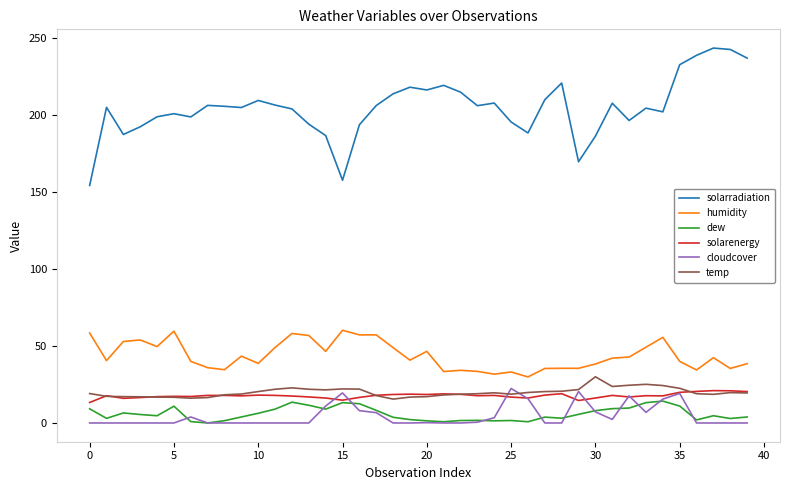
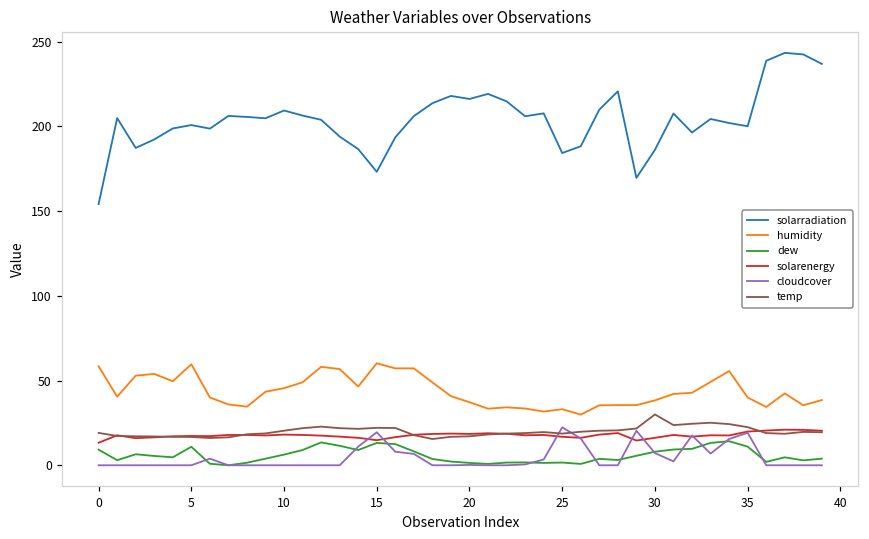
  {
    "solarradiation": {
      "0": 154,
      "5": 201,
      "10": 209,
-     "15": 158,
+     "15": 173,
      "20": 216,
-     "25": 195,
+     "25": 184,
      "30": 186,
-     "35": 233
+     "35": 200
    },
    "humidity": {
      "0": 58,
      "5": 60,
-     "10": 39,
+     "10": 46,
      "15": 60,
-     "20": 47,
+     "20": 37,
      "25": 33,
      "30": 38,
      "35": 40
    },
    "dew": {
      "0": 9,
      "5": 11,
      "10": 6,
      "25": 2,
      "35": 11
    },
    "solarenergy": {
      "0": 13,
      "10": 18,
      "25": 17,
      "30": 16
    },
    "cloudcover": {
      "0": 0,
      "5": 0,
      "10": 0,
      "15": 20,
      "25": 22
    },
    "temp": {
      "0": 19,
      "10": 20,
      "15": 22,
      "25": 19,
      "30": 30,
      "35": 23
    }
  }
